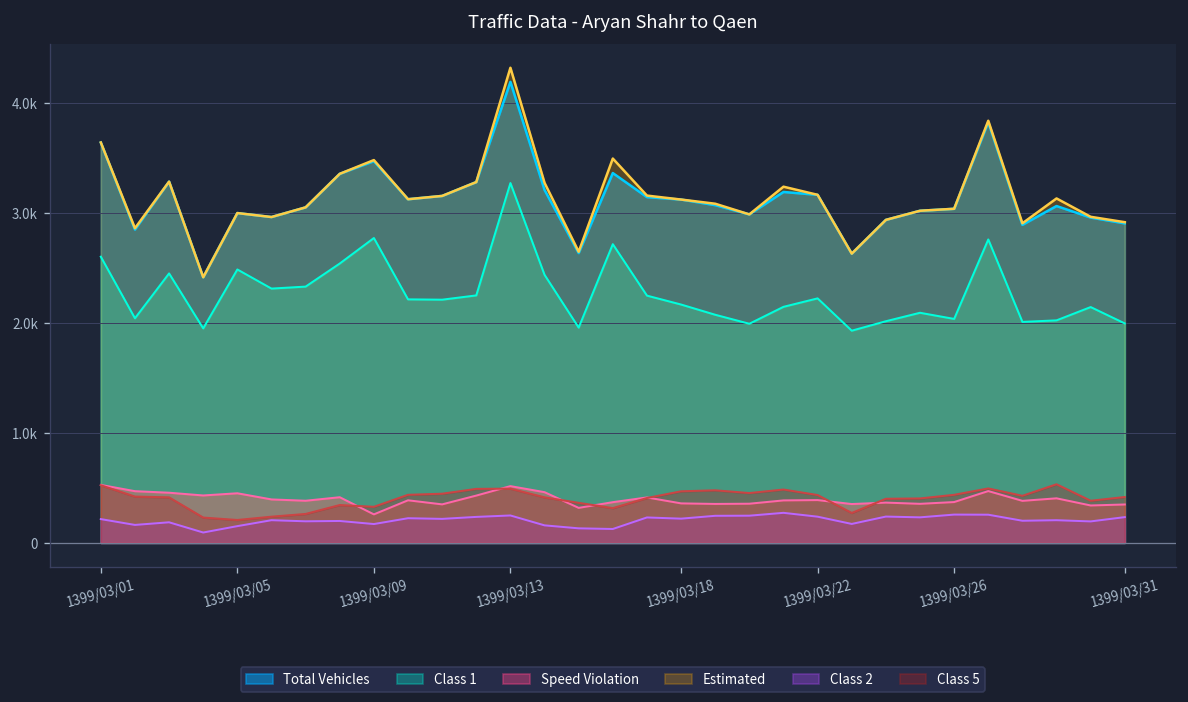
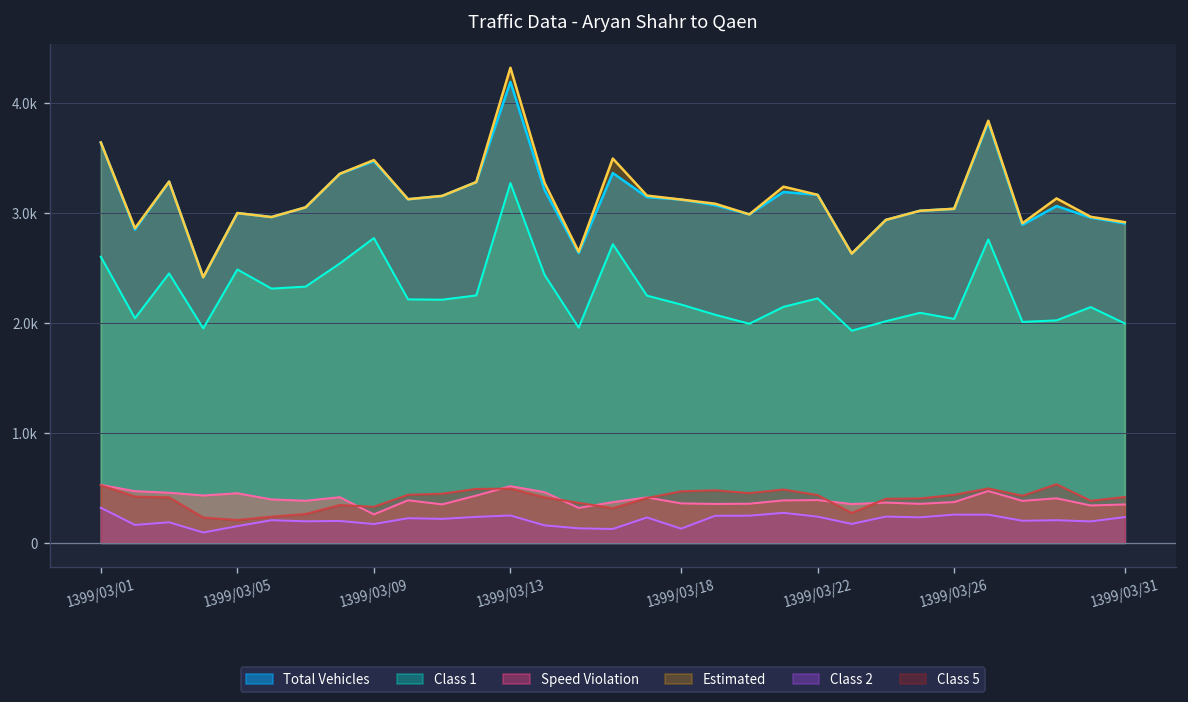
  {
    "Total Vehicles": {
      "1399/03/13": 4200
    },
    "Class 1": {
      "1399/03/01": 2600,
      "1399/03/05": 2500,
      "1399/03/09": 2800,
      "1399/03/13": 3300,
      "1399/03/18": 2200,
      "1399/03/22": 2200,
      "1399/03/26": 2000,
      "1399/03/31": 2000
    },
    "Speed Violation": {
      "1399/03/05": 500,
      "1399/03/09": 300,
      "1399/03/18": 400,
      "1399/03/22": 400,
      "1399/03/26": 400,
      "1399/03/31": 300
    },
    "Class 2": {
-     "1399/03/01": 200,
+     "1399/03/01": 300,
      "1399/03/05": 200,
      "1399/03/09": 200,
      "1399/03/13": 200,
-     "1399/03/18": 200,
+     "1399/03/18": 100,
      "1399/03/22": 200,
      "1399/03/26": 300,
      "1399/03/31": 200
    }
  }
